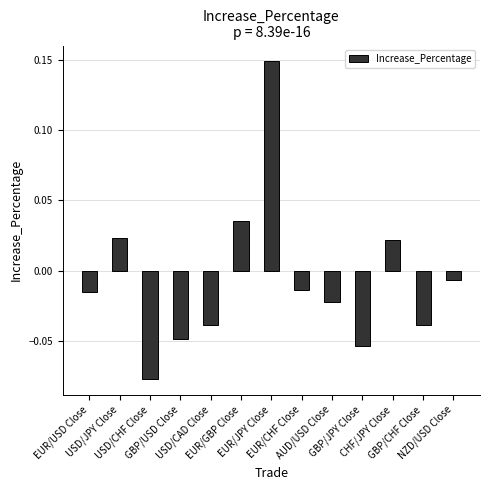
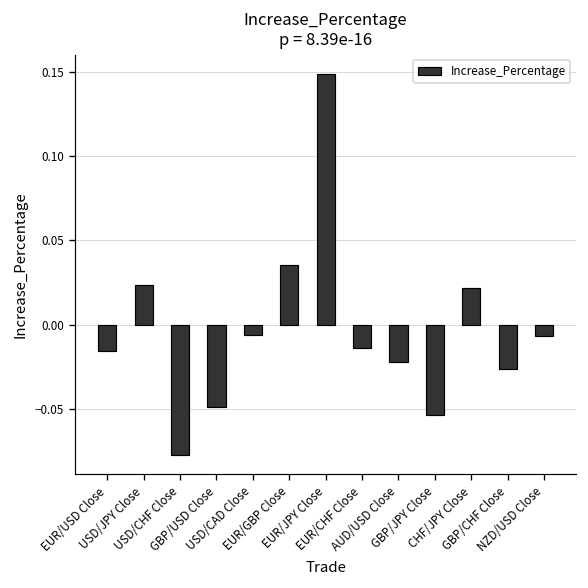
  {
    "EUR/USD Close": -0.015,
    "USD/JPY Close": 0.023,
    "USD/CHF Close": -0.077,
    "GBP/USD Close": -0.049,
-   "USD/CAD Close": -0.038,
+   "USD/CAD Close": -0.006,
    "EUR/GBP Close": 0.036,
    "EUR/JPY Close": 0.149,
    "EUR/CHF Close": -0.014,
    "AUD/USD Close": -0.022,
    "GBP/JPY Close": -0.054,
    "CHF/JPY Close": 0.022,
-   "GBP/CHF Close": -0.038,
+   "GBP/CHF Close": -0.026,
    "NZD/USD Close": -0.007
  }
